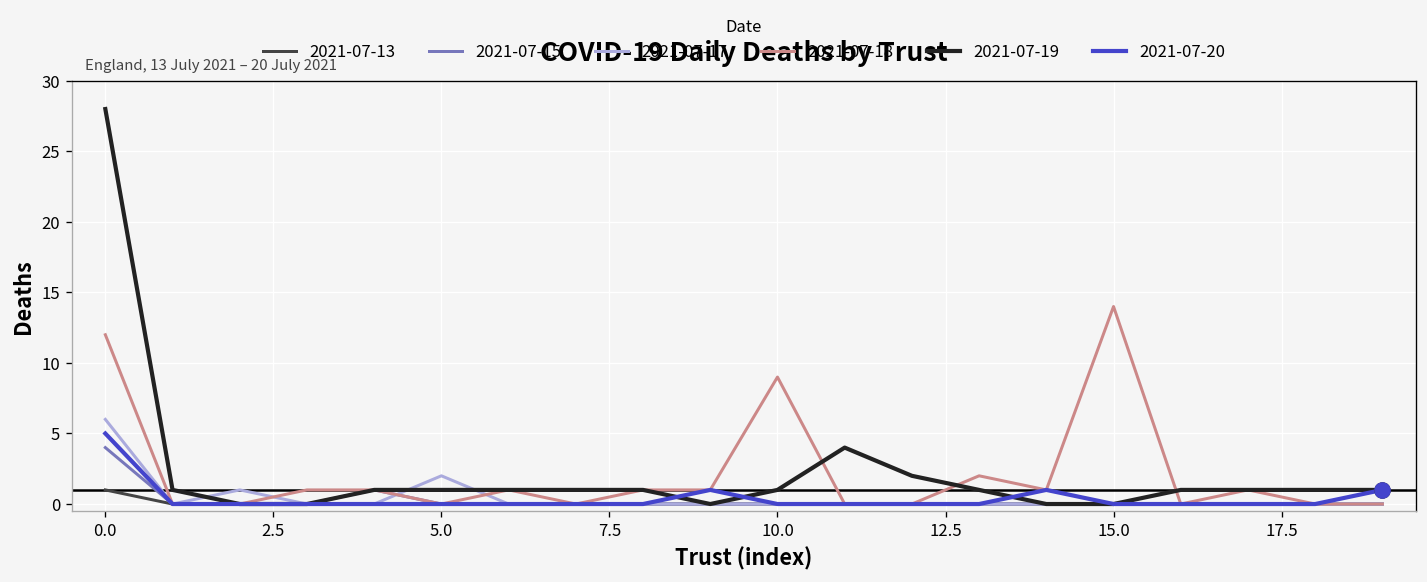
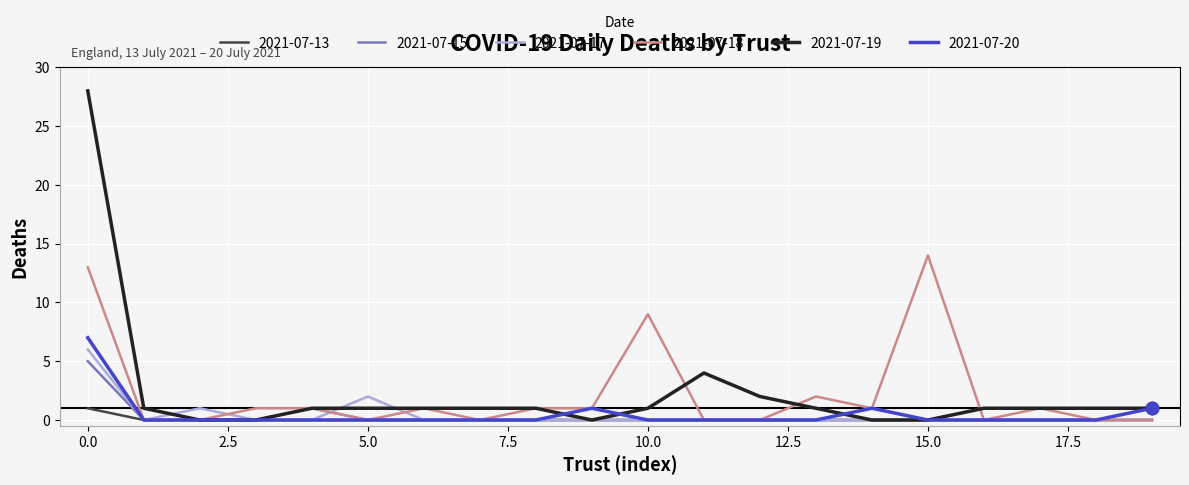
  {
    "2021-07-15": {
-     "0.0": 4
+     "0.0": 5
    },
    "2021-07-17": {
      "0.0": 6,
      "5.0": 2
    },
    "2021-07-18": {
-     "0.0": 12,
+     "0.0": 13,
      "10.0": 9,
      "15.0": 14
    },
    "2021-07-20": {
-     "0.0": 5
+     "0.0": 7
    }
  }
